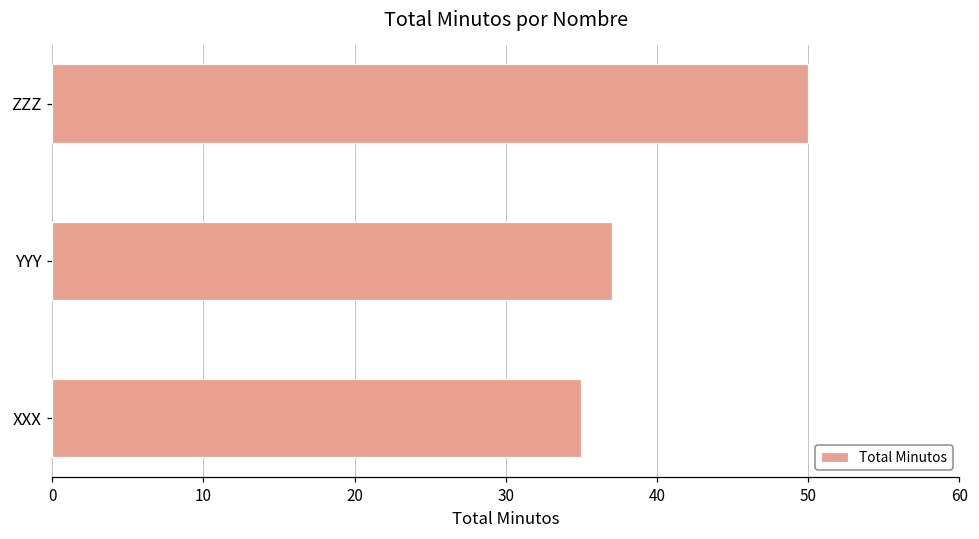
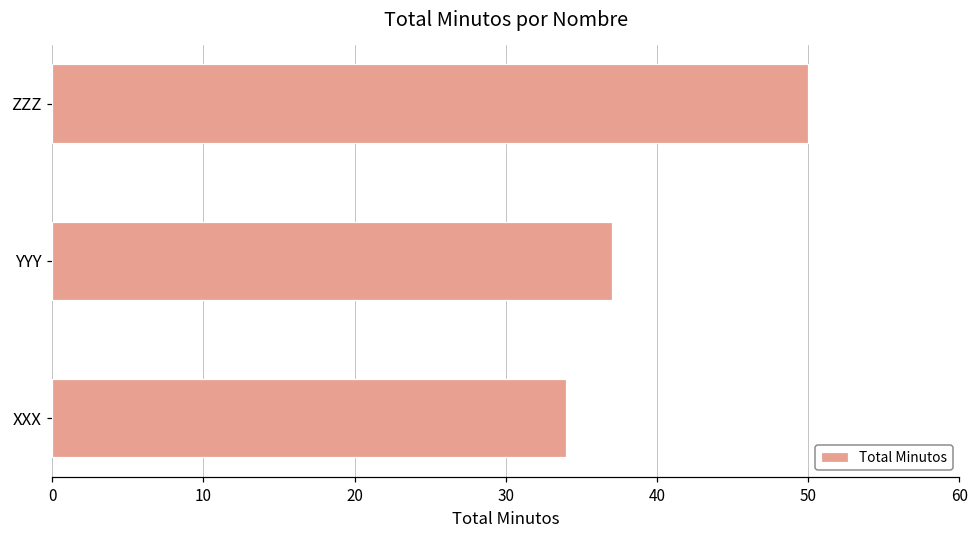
  {
    "ZZZ": 50,
    "YYY": 37,
-   "XXX": 35
+   "XXX": 34
  }
